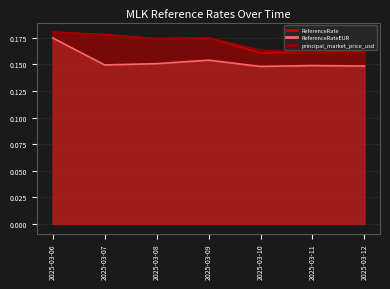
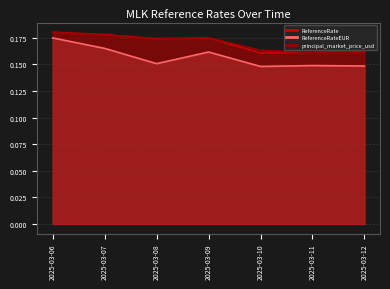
  {
    "ReferenceRateEUR": {
      "2025-03-06": 0.175,
-     "2025-03-07": 0.150,
+     "2025-03-07": 0.165,
      "2025-03-08": 0.151,
-     "2025-03-09": 0.154,
+     "2025-03-09": 0.162,
      "2025-03-10": 0.148,
      "2025-03-11": 0.149,
      "2025-03-12": 0.149
    }
  }
